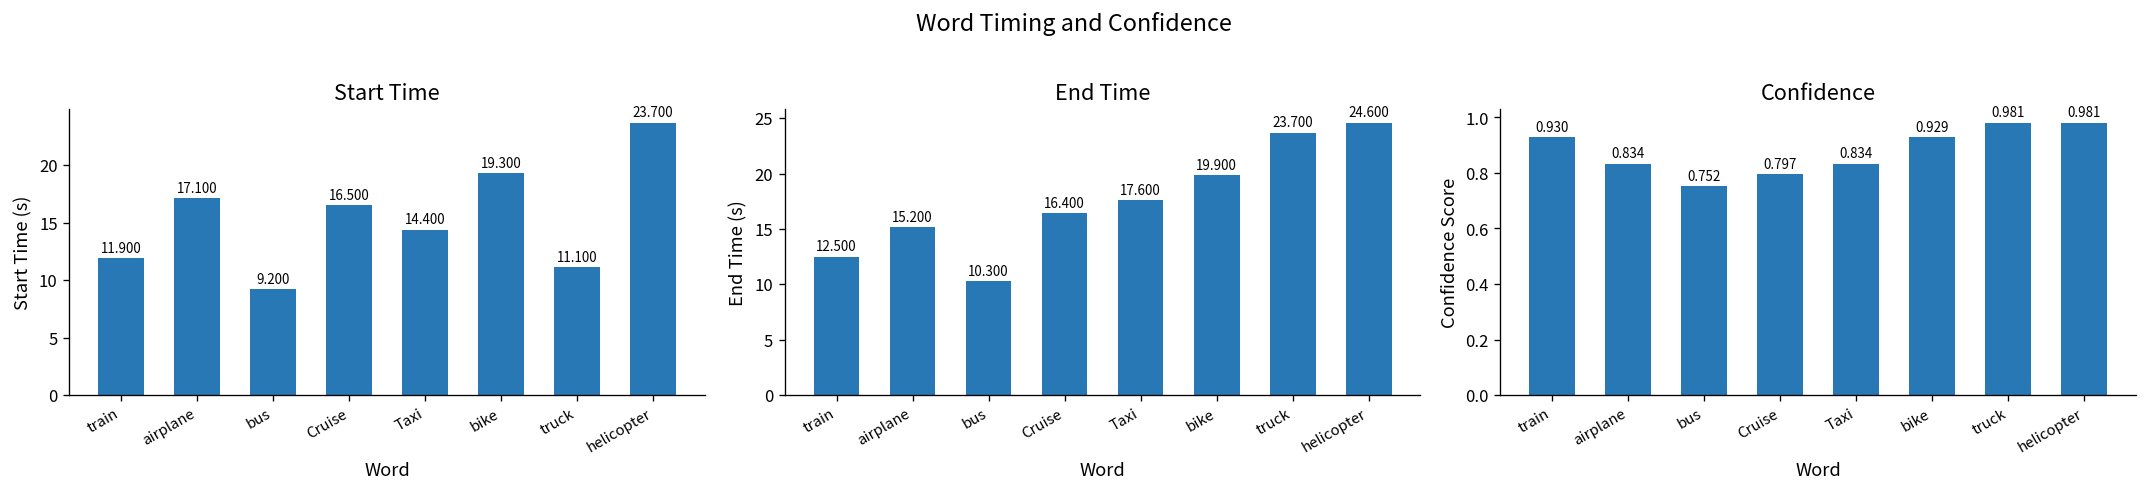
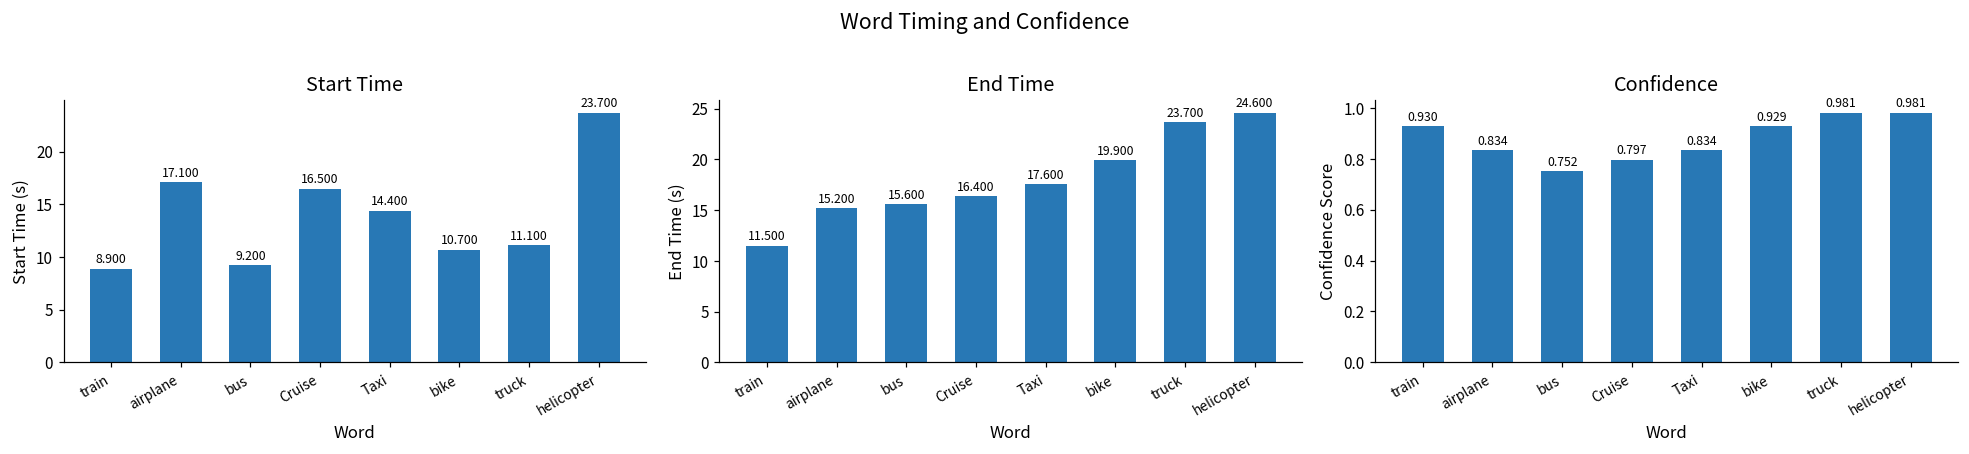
  {
    "Start Time": {
-     "train": 11.900,
+     "train": 8.900,
      "airplane": 17.100,
      "bus": 9.200,
      "Cruise": 16.500,
      "Taxi": 14.400,
-     "bike": 19.300,
+     "bike": 10.700,
      "truck": 11.100,
      "helicopter": 23.700
    },
    "End Time": {
-     "train": 12.500,
+     "train": 11.500,
      "airplane": 15.200,
-     "bus": 10.300,
+     "bus": 15.600,
      "Cruise": 16.400,
      "Taxi": 17.600,
      "bike": 19.900,
      "truck": 23.700,
      "helicopter": 24.600
    },
    "Confidence": {
      "train": 0.930,
      "airplane": 0.834,
      "bus": 0.752,
      "Cruise": 0.797,
      "Taxi": 0.834,
      "bike": 0.929,
      "truck": 0.981,
      "helicopter": 0.981
    }
  }
